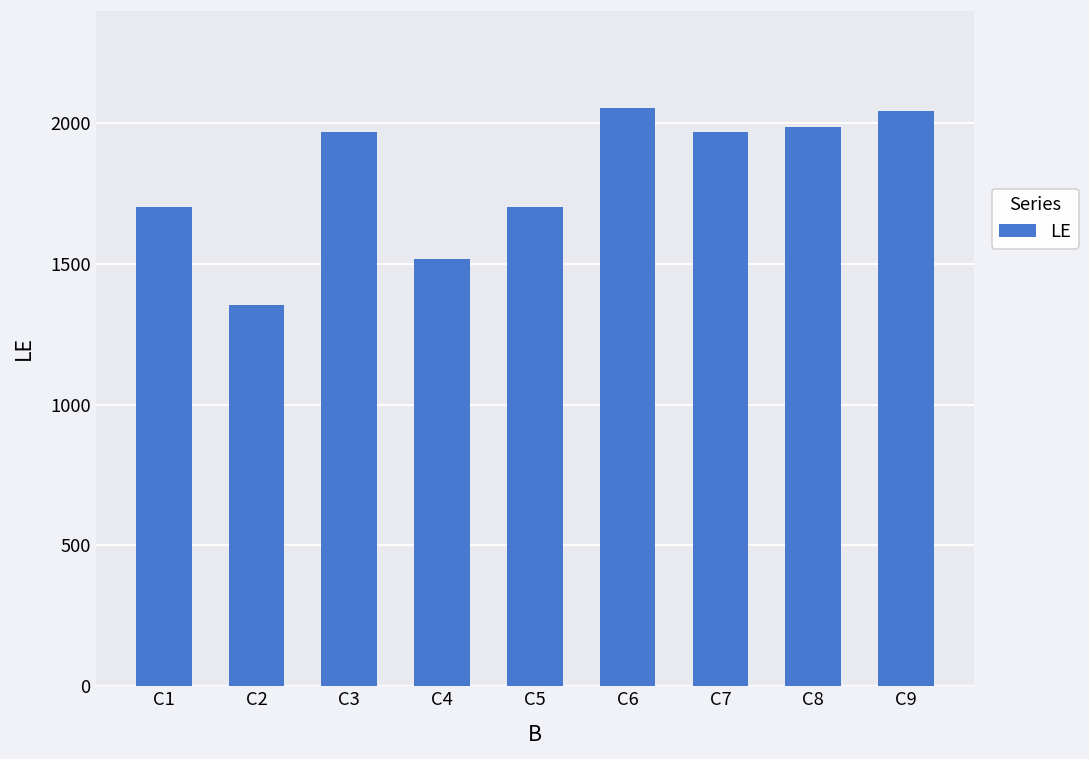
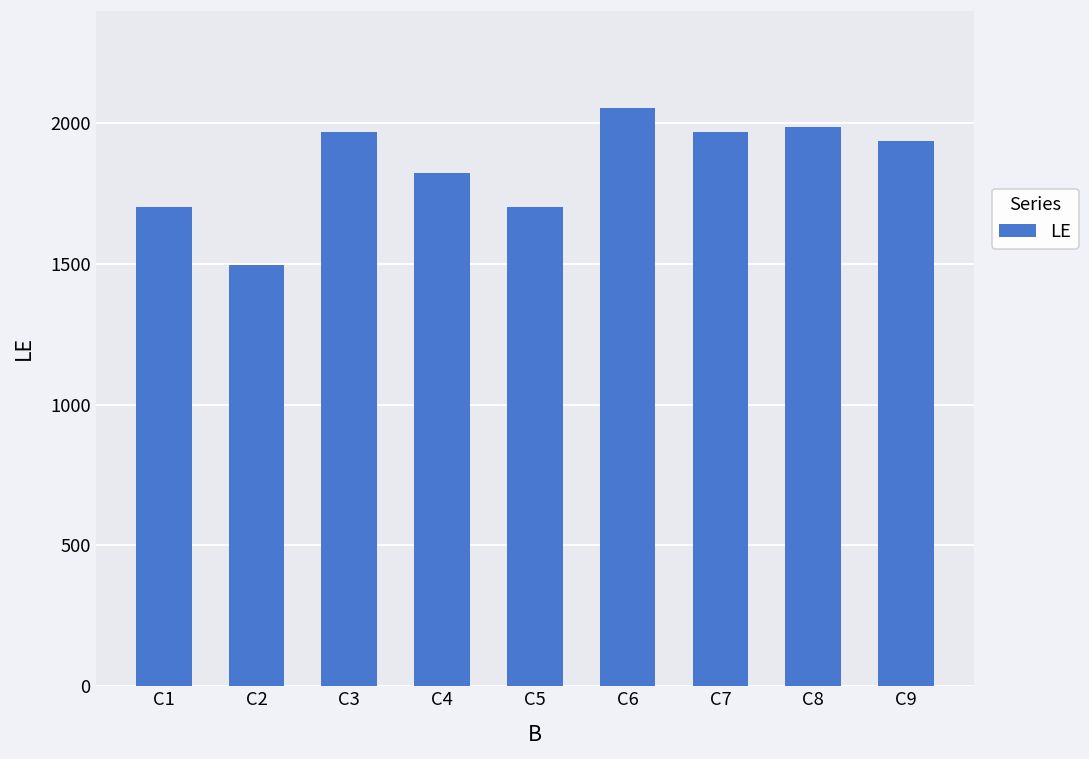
  {
    "C1": 1700,
-   "C2": 1350,
+   "C2": 1500,
    "C3": 1970,
-   "C4": 1520,
+   "C4": 1820,
    "C5": 1700,
    "C6": 2060,
    "C7": 1970,
    "C8": 1990,
-   "C9": 2040
+   "C9": 1940
  }
